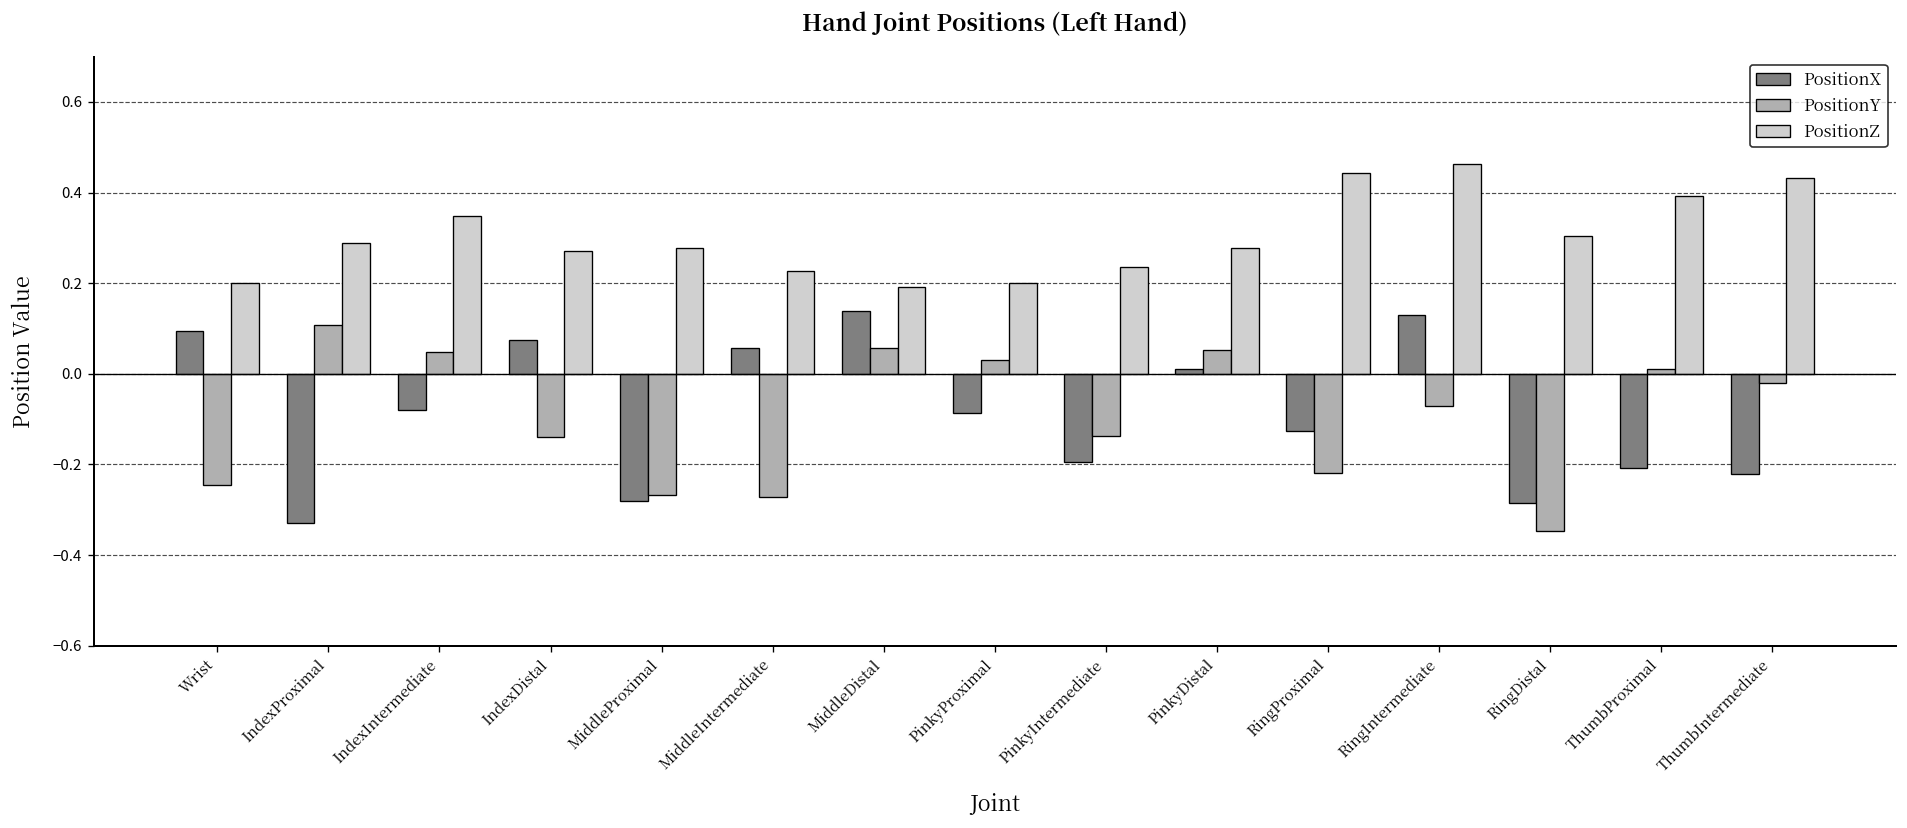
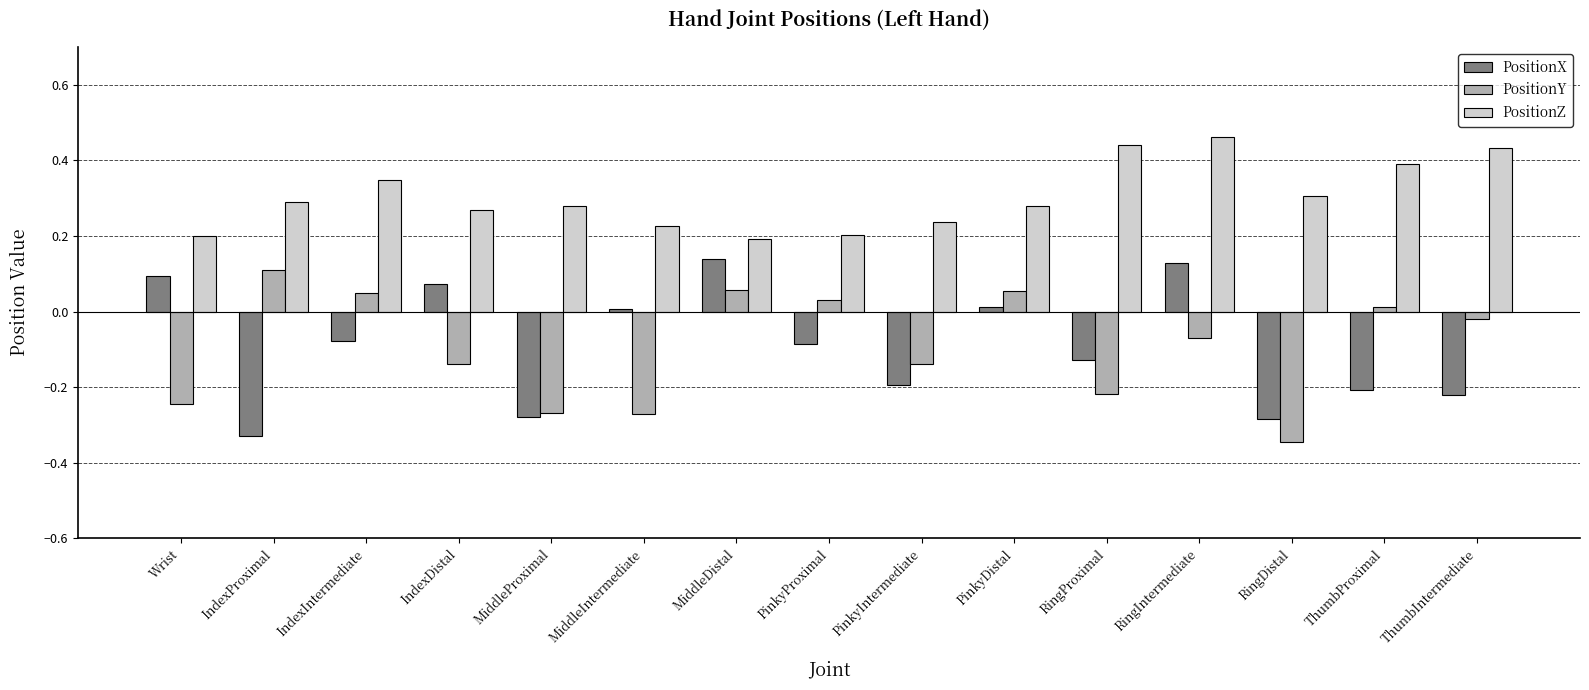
  {
    "PositionX": {
      "Wrist": 0.09,
      "IndexProximal": -0.33,
      "IndexIntermediate": -0.08,
      "IndexDistal": 0.07,
      "MiddleProximal": -0.28,
-     "MiddleIntermediate": 0.06,
+     "MiddleIntermediate": 0.01,
      "MiddleDistal": 0.14,
      "PinkyProximal": -0.09,
      "PinkyIntermediate": -0.19,
      "PinkyDistal": 0.01,
      "RingProximal": -0.13,
      "RingIntermediate": 0.13,
      "RingDistal": -0.28,
      "ThumbProximal": -0.21,
      "ThumbIntermediate": -0.22
    }
  }
